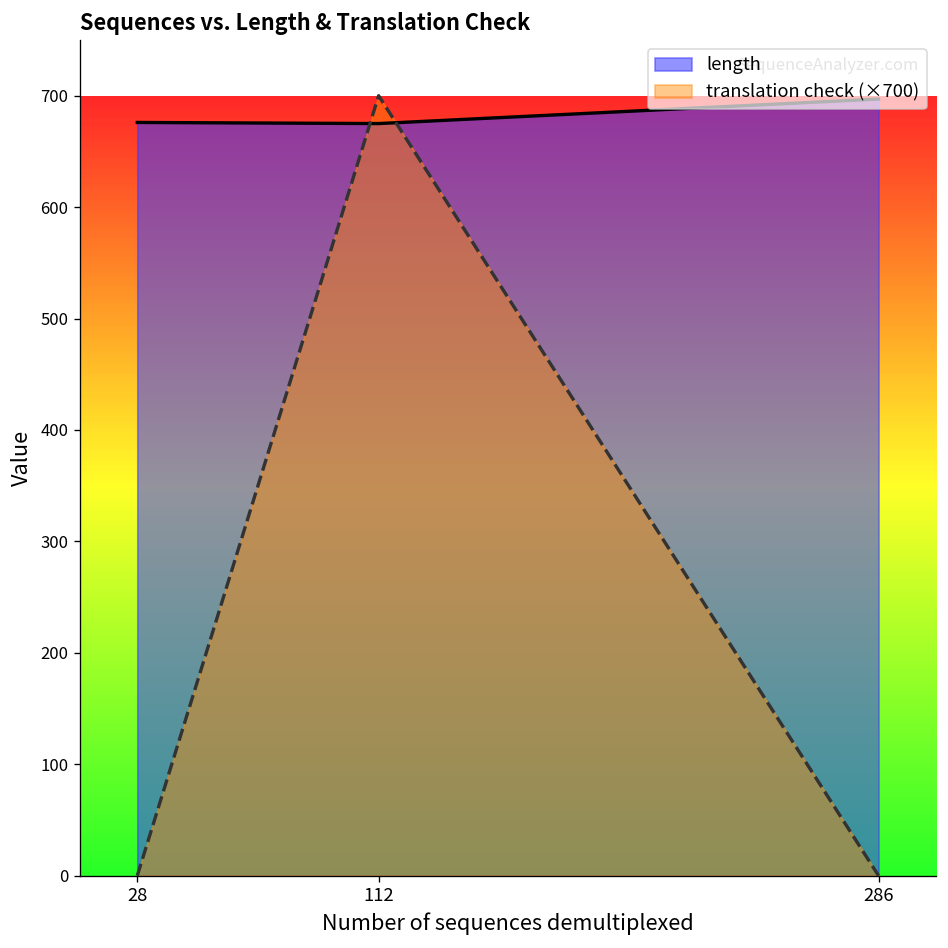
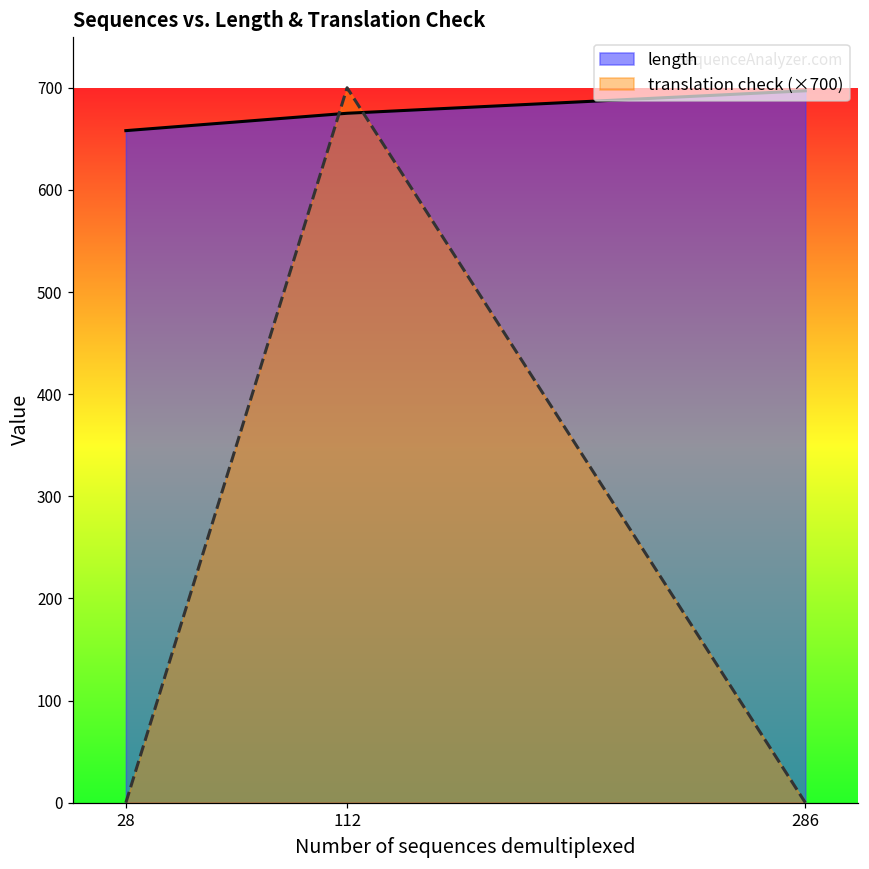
  {
    "length": {
-     "28": 680,
+     "28": 660,
      "112": 680
    },
    "translation check (×700)": {
      "28": 0,
      "112": 700,
      "286": 0
    }
  }
